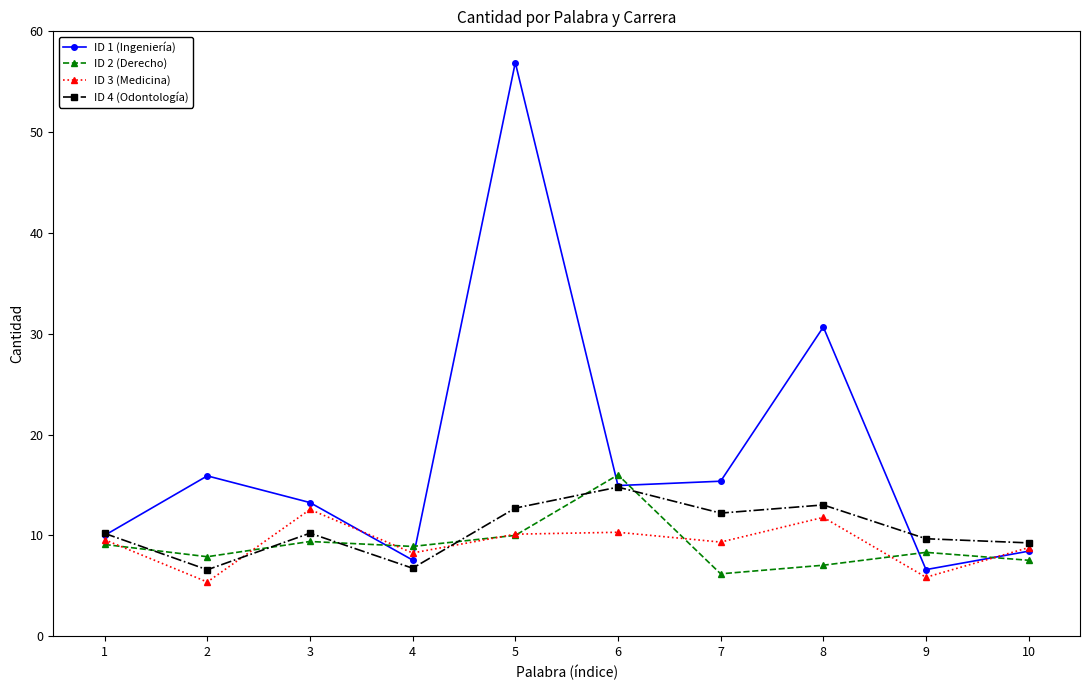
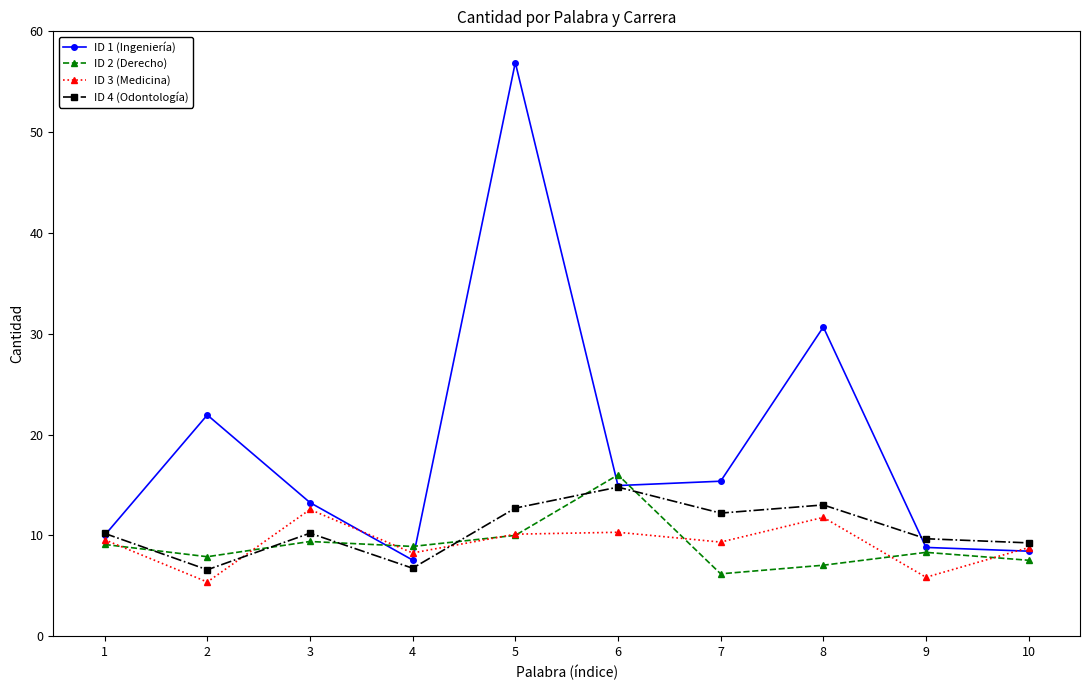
  {
    "ID 1 (Ingeniería)": {
-     "2": 15.9,
+     "2": 21.9,
      "3": 13.3,
      "4": 7.5,
      "5": 56.9,
      "7": 15.4,
      "8": 30.7,
-     "9": 6.6,
+     "9": 8.8,
      "10": 8.4
    },
    "ID 2 (Derecho)": {
      "1": 9.1,
      "2": 7.9,
      "3": 9.4,
      "4": 8.9,
      "6": 16.0,
      "7": 6.2,
      "8": 7.0,
      "9": 8.3,
      "10": 7.5
    },
    "ID 3 (Medicina)": {
      "1": 9.6,
      "2": 5.4,
      "3": 12.6,
      "4": 8.3,
      "6": 10.3,
      "7": 9.3,
      "8": 11.8,
      "9": 5.8,
      "10": 8.8
    },
    "ID 4 (Odontología)": {
      "2": 6.6,
      "3": 10.2,
      "4": 6.7,
      "5": 12.7,
      "7": 12.2,
      "8": 13.0,
      "9": 9.7,
      "10": 9.3
    }
  }
